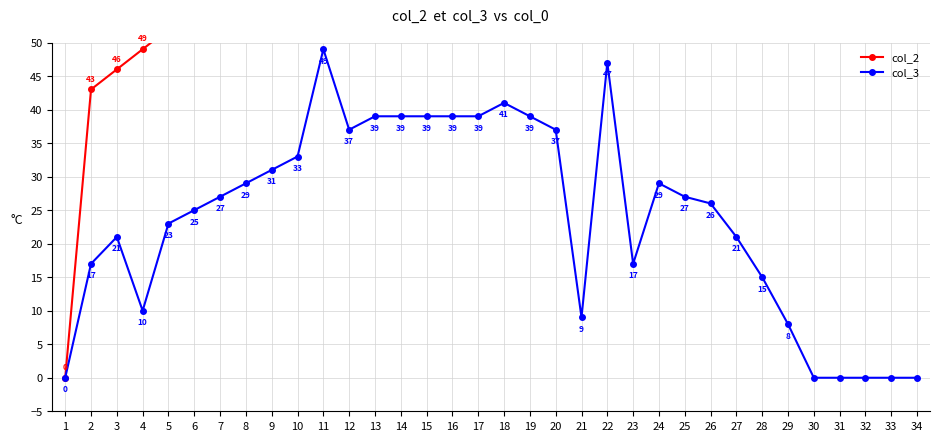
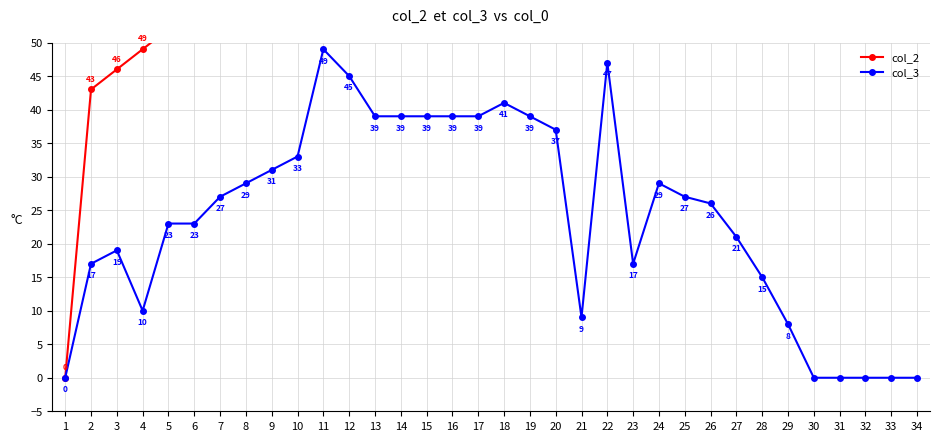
  {
    "col_2": {
      "2": 43,
      "3": 46,
      "4": 49
    },
    "col_3": {
      "2": 17,
-     "3": 21,
+     "3": 19,
      "4": 10,
      "5": 23,
-     "6": 25,
+     "6": 23,
      "7": 27,
      "8": 29,
      "9": 31,
      "10": 33,
      "11": 49,
-     "12": 37,
+     "12": 45,
      "13": 39,
      "14": 39,
      "15": 39,
      "16": 39,
      "17": 39,
      "18": 41,
      "19": 39,
      "20": 37,
      "21": 9,
      "22": 47,
      "23": 17,
      "24": 29,
      "25": 27,
      "26": 26,
      "27": 21,
      "28": 15,
      "29": 8
    }
  }
